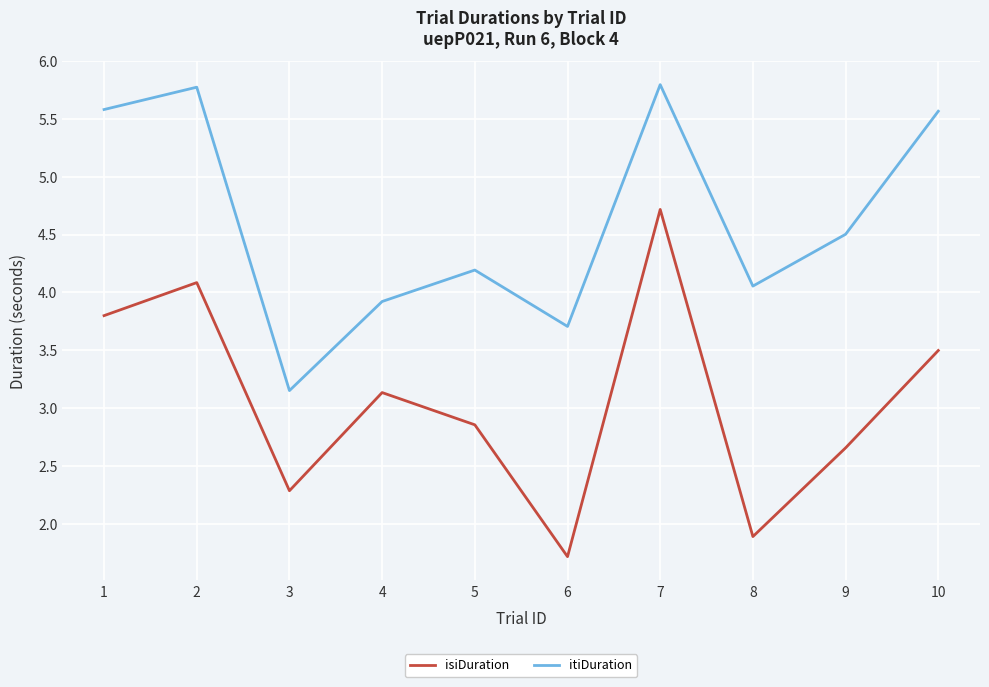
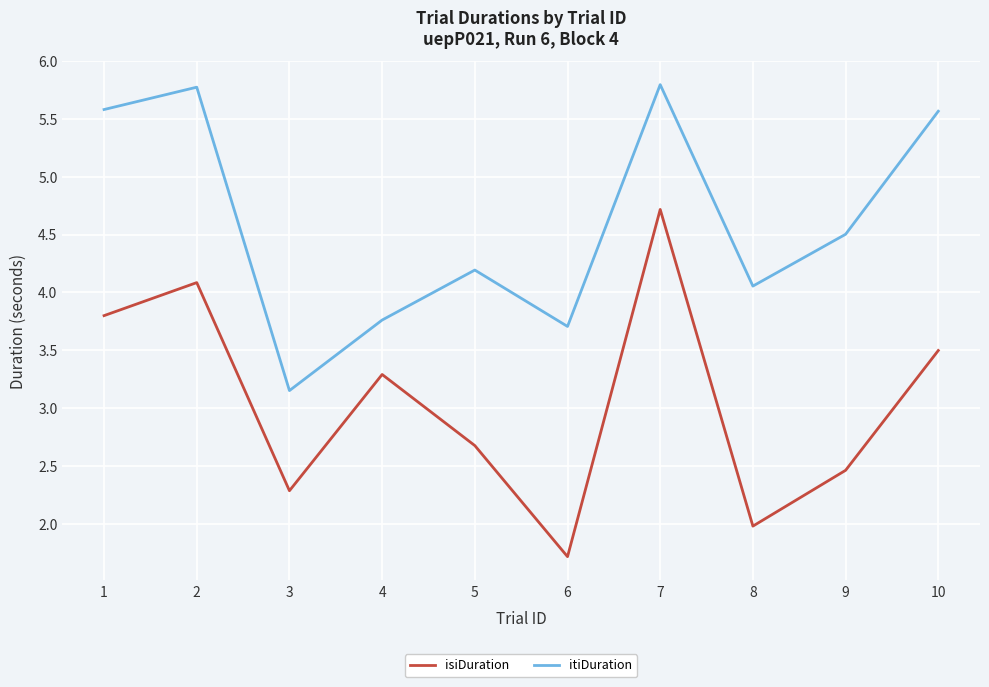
  {
    "isiDuration": {
      "1": 3.80,
      "2": 4.08,
      "3": 2.28,
-     "4": 3.13,
-     "5": 2.85,
+     "4": 3.29,
+     "5": 2.68,
      "6": 1.71,
      "7": 4.72,
-     "8": 1.89,
-     "9": 2.66,
+     "8": 1.98,
+     "9": 2.46,
      "10": 3.50
    },
    "itiDuration": {
      "1": 5.58,
      "2": 5.77,
      "3": 3.15,
-     "4": 3.92,
+     "4": 3.76,
      "5": 4.19,
      "6": 3.71,
      "7": 5.80,
      "8": 4.05,
      "9": 4.50,
      "10": 5.57
    }
  }
